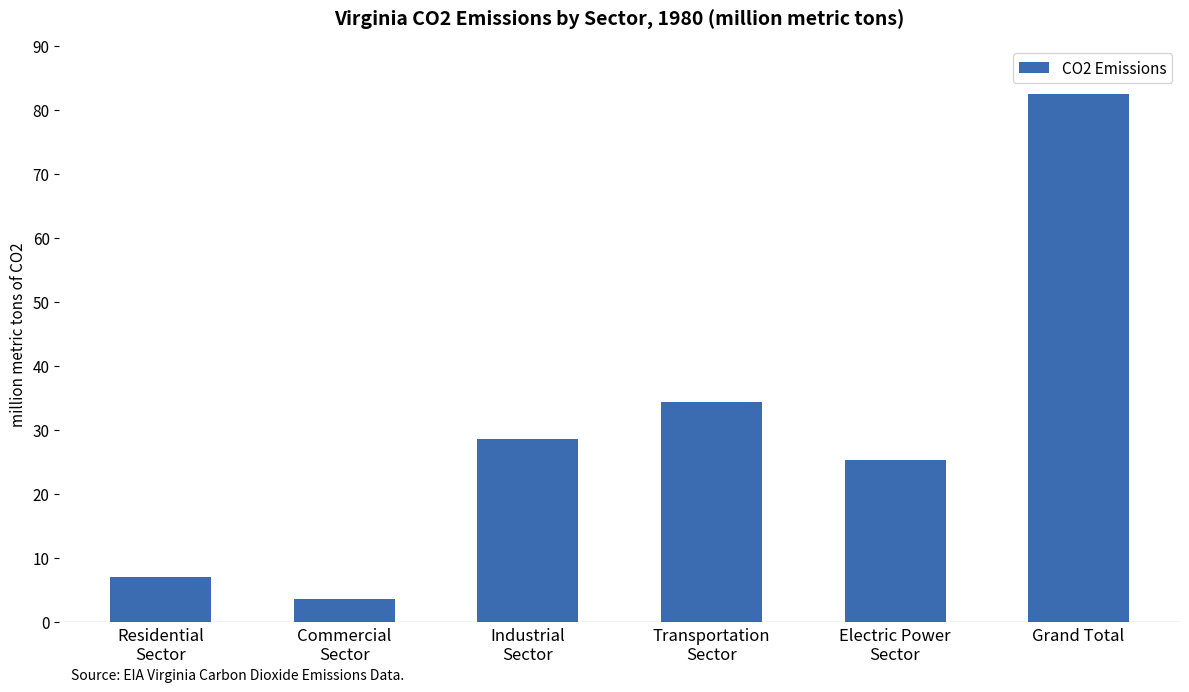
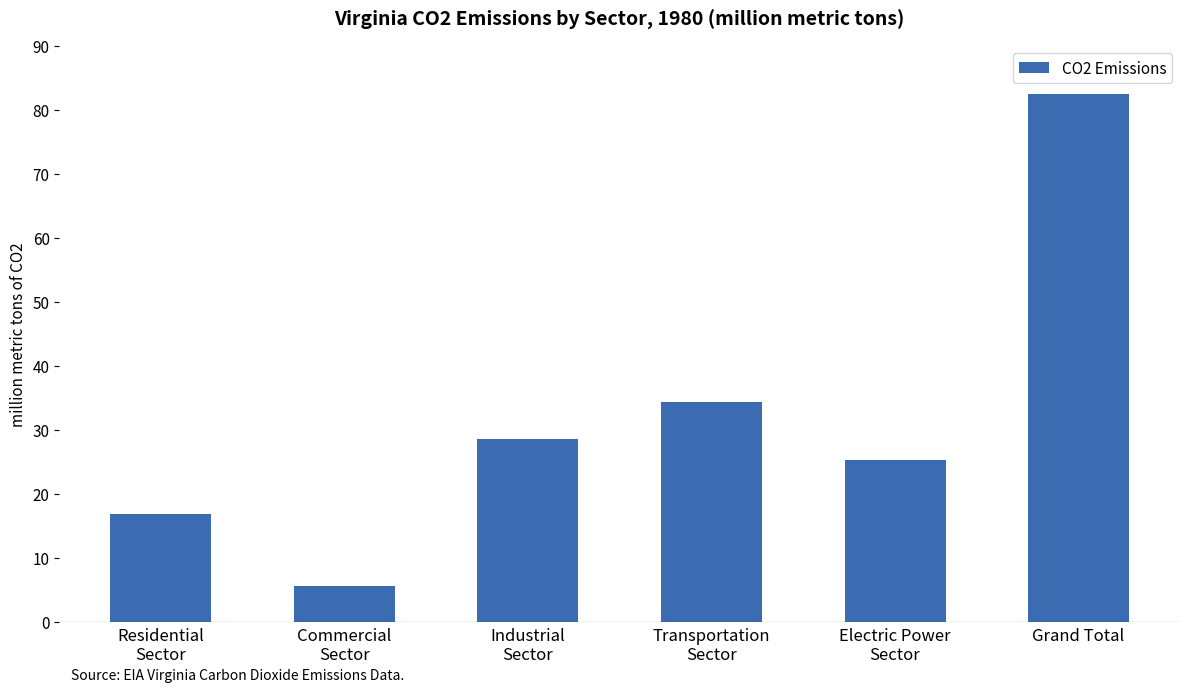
  {
-   "Residential Sector": 7,
-   "Commercial Sector": 4,
+   "Residential Sector": 17,
+   "Commercial Sector": 6,
    "Industrial Sector": 29,
    "Transportation Sector": 34,
    "Electric Power Sector": 25,
    "Grand Total": 82
  }
